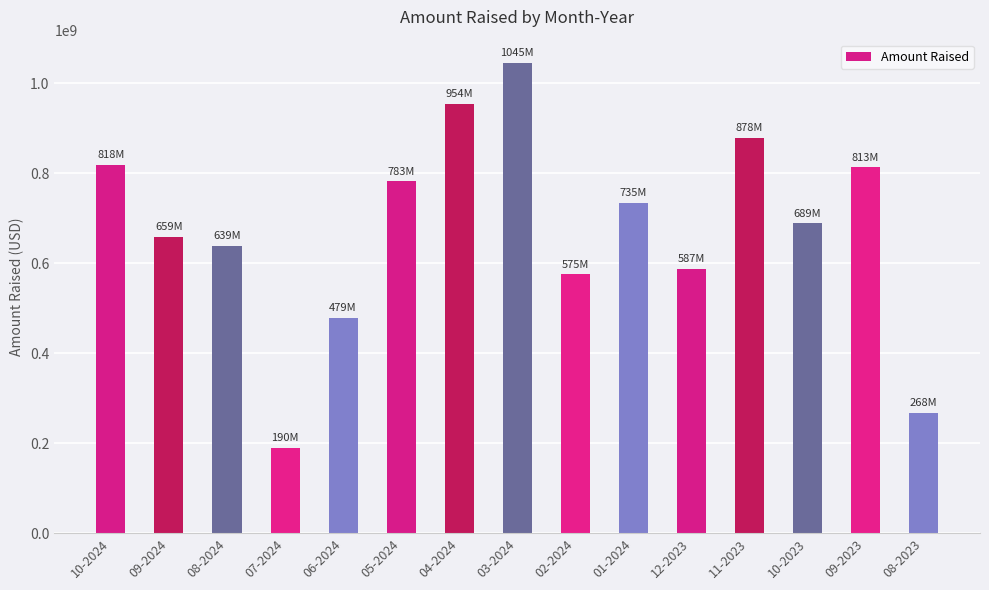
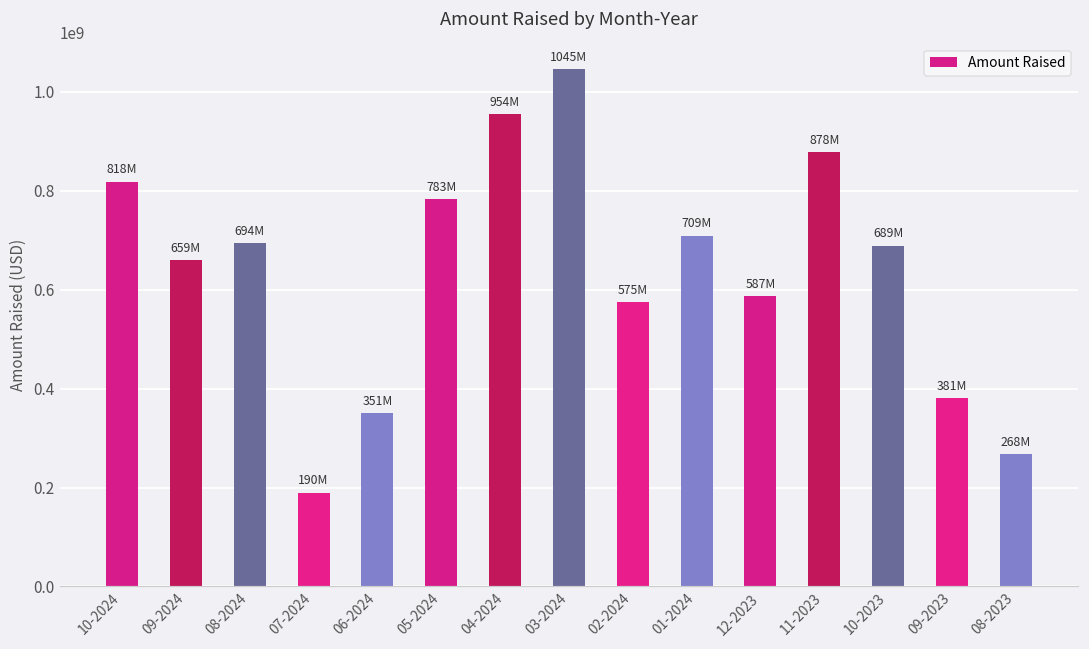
  {
    "10-2024": "818M",
    "09-2024": "659M",
-   "08-2024": "639M",
+   "08-2024": "694M",
    "07-2024": "190M",
-   "06-2024": "479M",
+   "06-2024": "351M",
    "05-2024": "783M",
    "04-2024": "954M",
    "03-2024": "1045M",
    "02-2024": "575M",
-   "01-2024": "735M",
+   "01-2024": "709M",
    "12-2023": "587M",
    "11-2023": "878M",
    "10-2023": "689M",
-   "09-2023": "813M",
+   "09-2023": "381M",
    "08-2023": "268M"
  }
